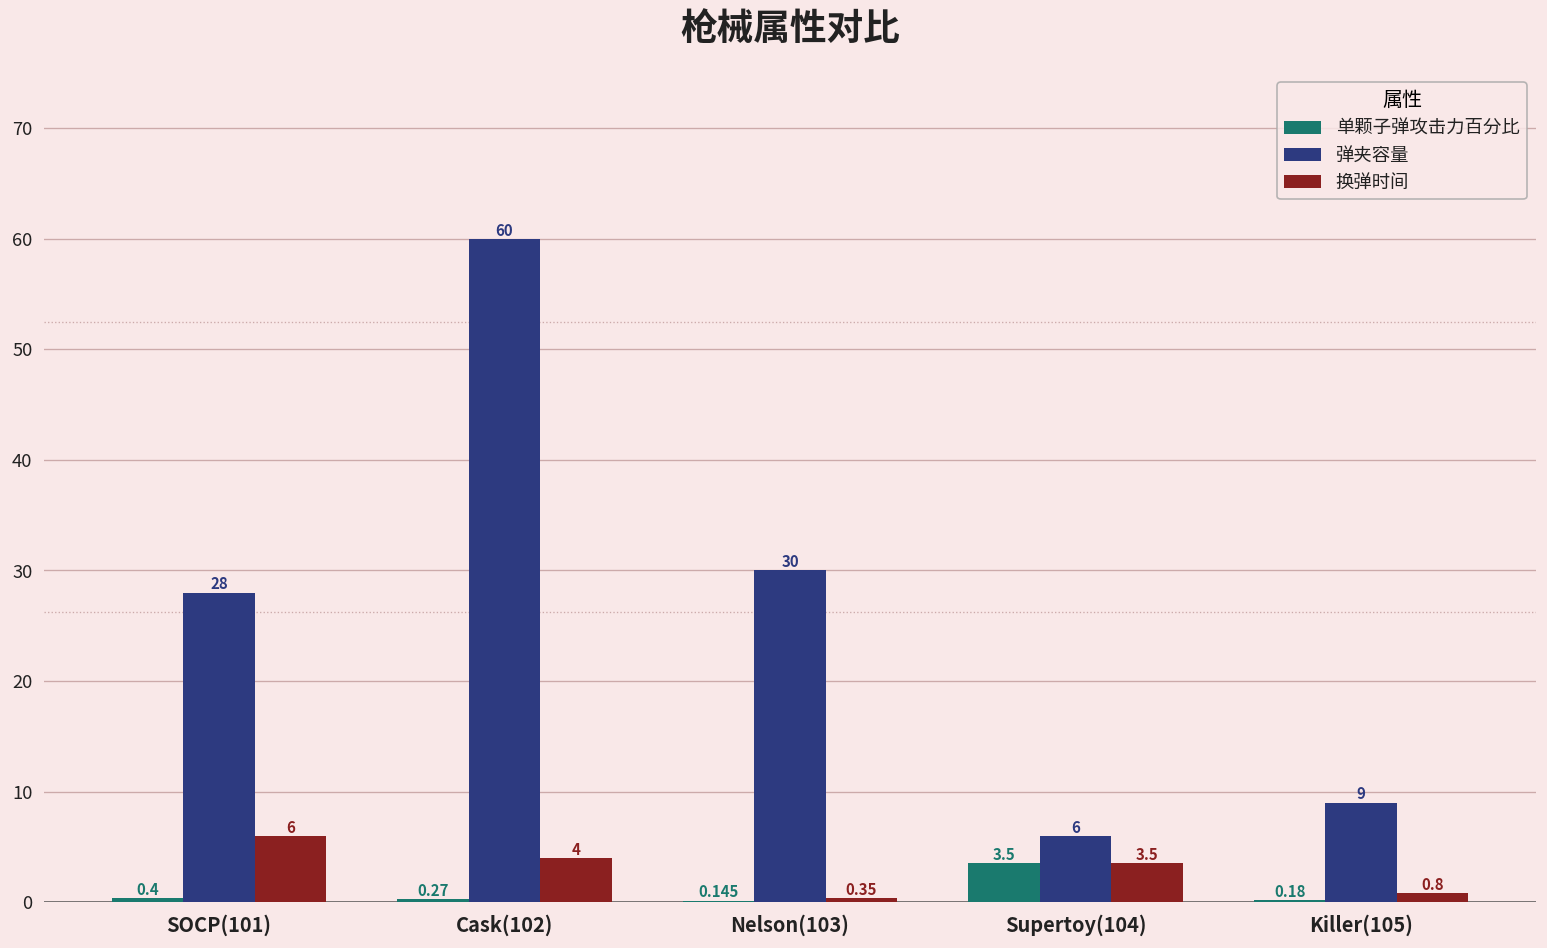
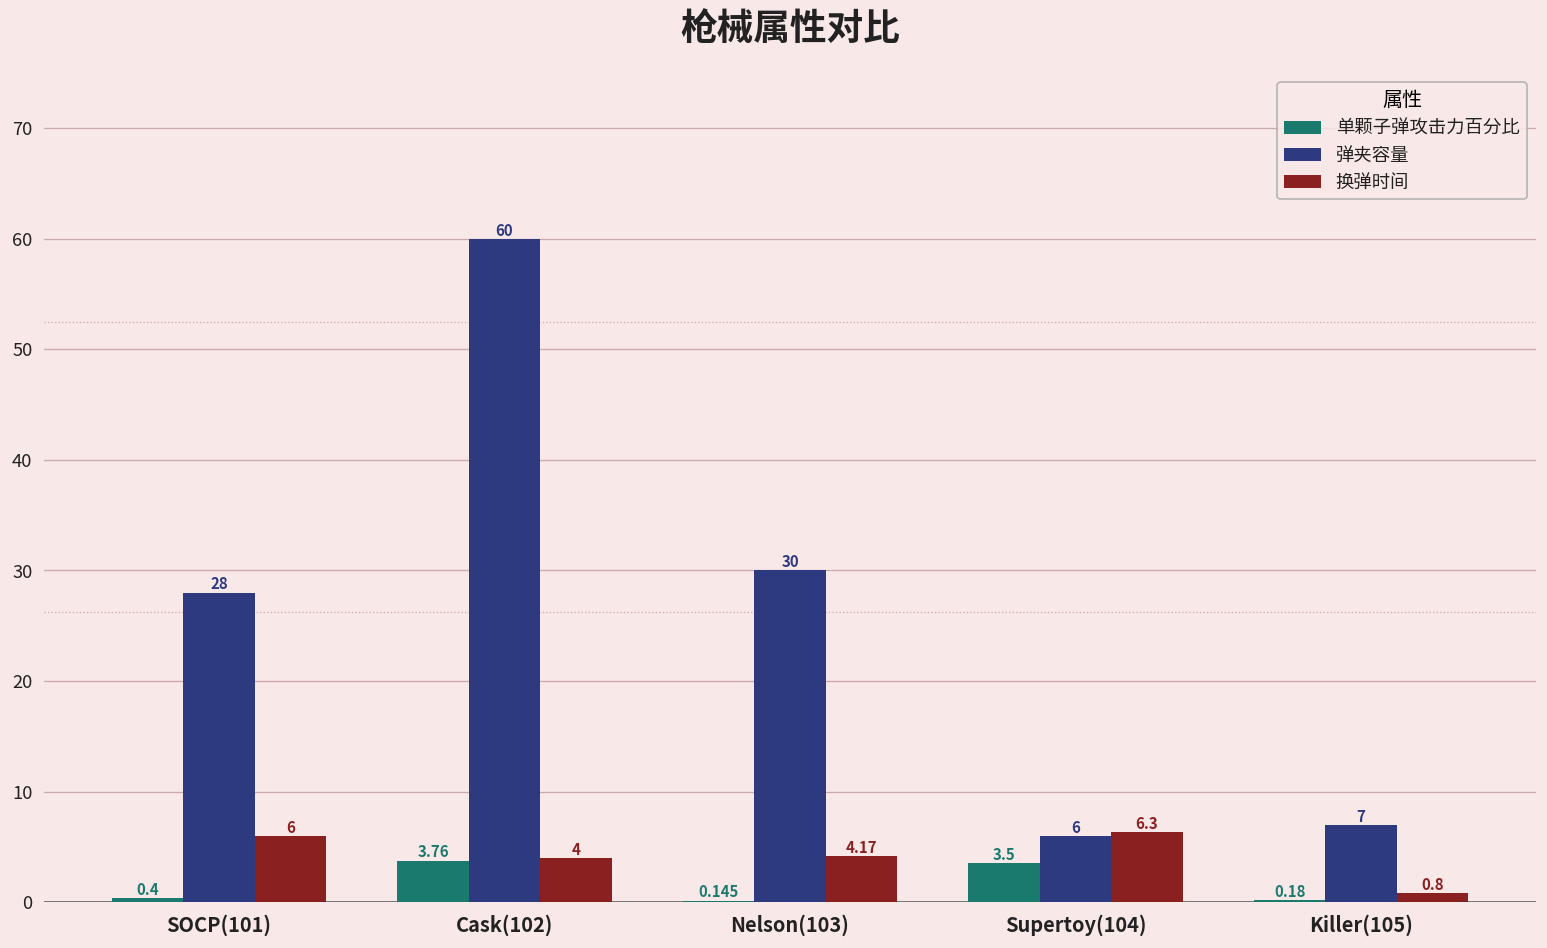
  {
    "单颗子弹攻击力百分比": {
      "SOCP(101)": 0.4,
-     "Cask(102)": 0.27,
+     "Cask(102)": 3.76,
      "Nelson(103)": 0.145,
      "Supertoy(104)": 3.5,
      "Killer(105)": 0.18
    },
    "弹夹容量": {
      "SOCP(101)": 28,
      "Cask(102)": 60,
      "Nelson(103)": 30,
      "Supertoy(104)": 6,
-     "Killer(105)": 9
+     "Killer(105)": 7
    },
    "换弹时间": {
      "SOCP(101)": 6,
      "Cask(102)": 4,
-     "Nelson(103)": 0.35,
-     "Supertoy(104)": 3.5,
+     "Nelson(103)": 4.17,
+     "Supertoy(104)": 6.3,
      "Killer(105)": 0.8
    }
  }
